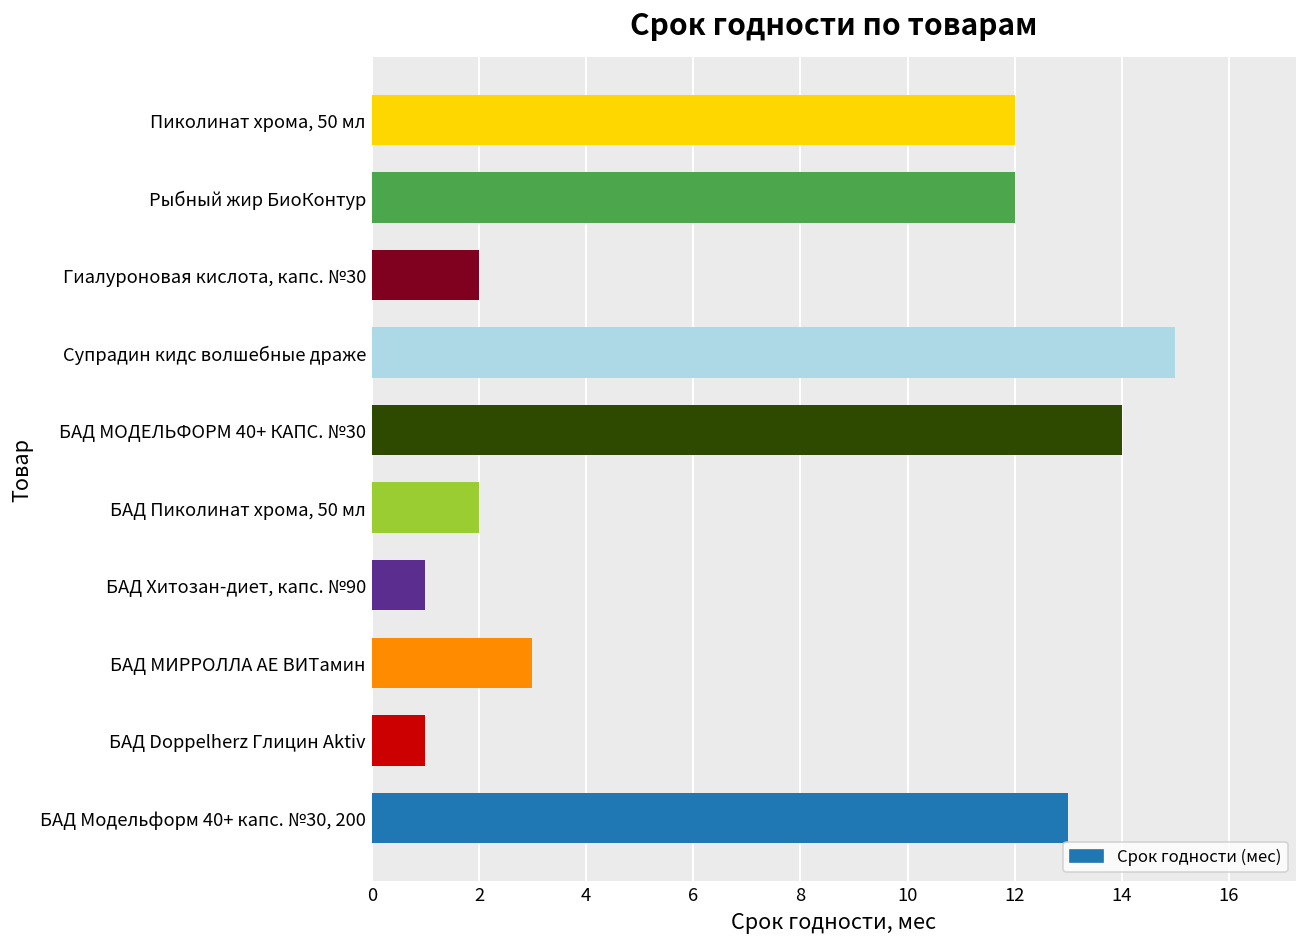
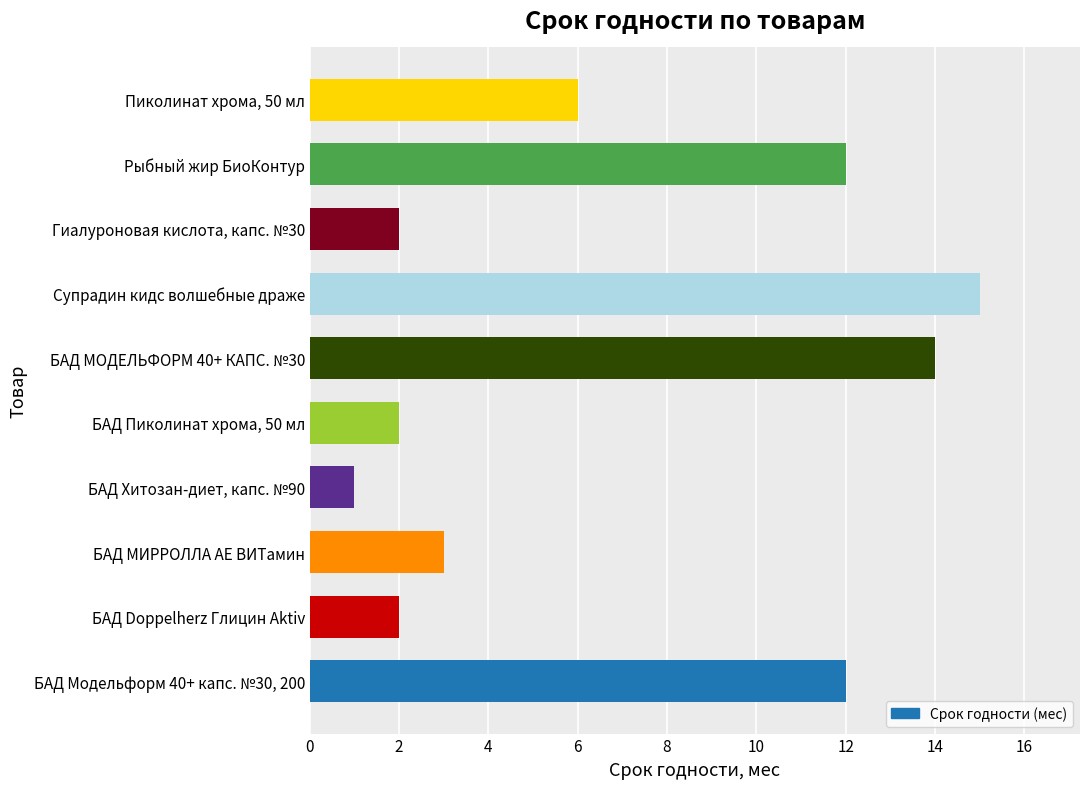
  {
-   "Пиколинат хрома, 50 мл": 12,
+   "Пиколинат хрома, 50 мл": 6,
    "Рыбный жир БиоКонтур": 12,
    "Гиалуроновая кислота, капс. №30": 2,
    "Супрадин кидс волшебные драже": 15,
    "БАД МОДЕЛЬФОРМ 40+ КАПС. №30": 14,
    "БАД Пиколинат хрома, 50 мл": 2,
    "БАД Хитозан-диет, капс. №90": 1,
    "БАД МИРРОЛЛА АЕ ВИТамин": 3,
-   "БАД Doppelherz Глицин Aktiv": 1,
-   "БАД Модельформ 40+ капс. №30, 200": 13
+   "БАД Doppelherz Глицин Aktiv": 2,
+   "БАД Модельформ 40+ капс. №30, 200": 12
  }
